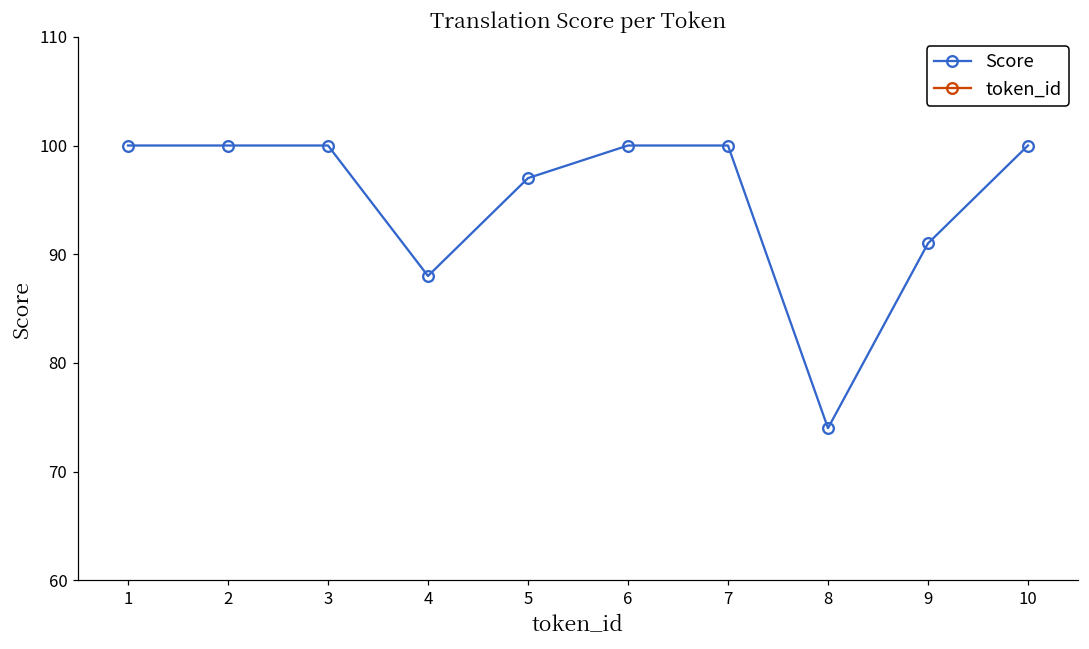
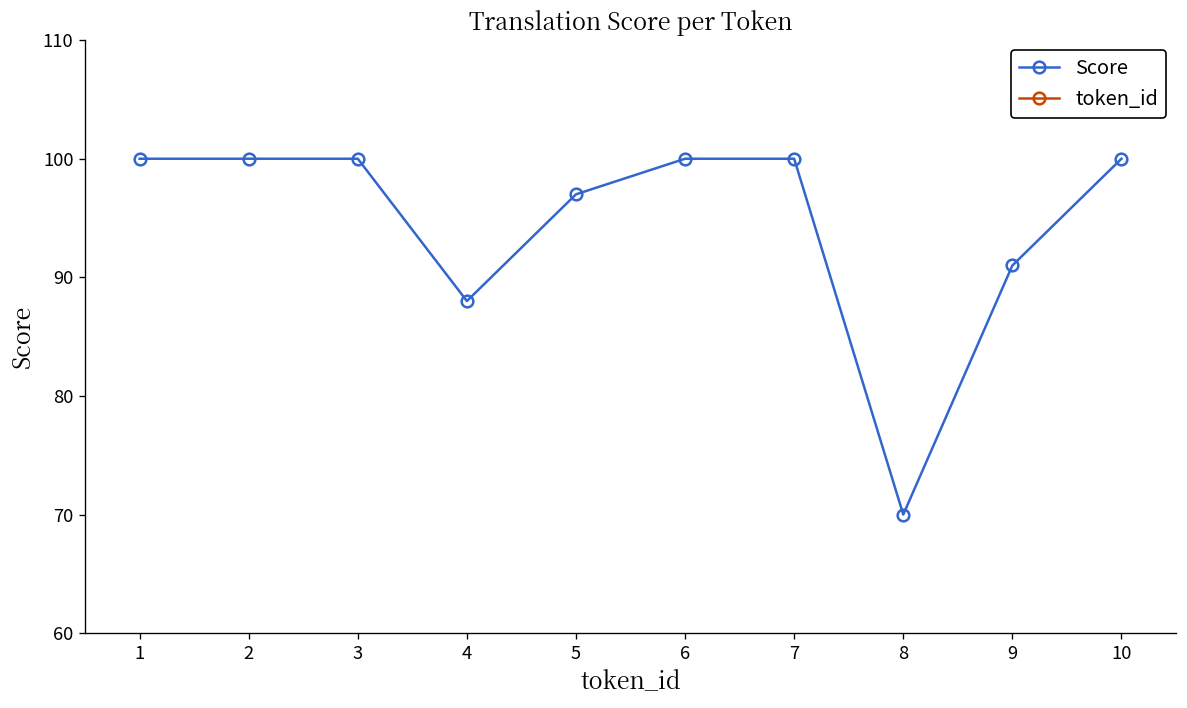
  {
    "Score": {
      "1": 100,
      "2": 100,
      "3": 100,
      "4": 88,
      "5": 97,
      "6": 100,
      "7": 100,
-     "8": 74,
+     "8": 70,
      "9": 91,
      "10": 100
    }
  }
